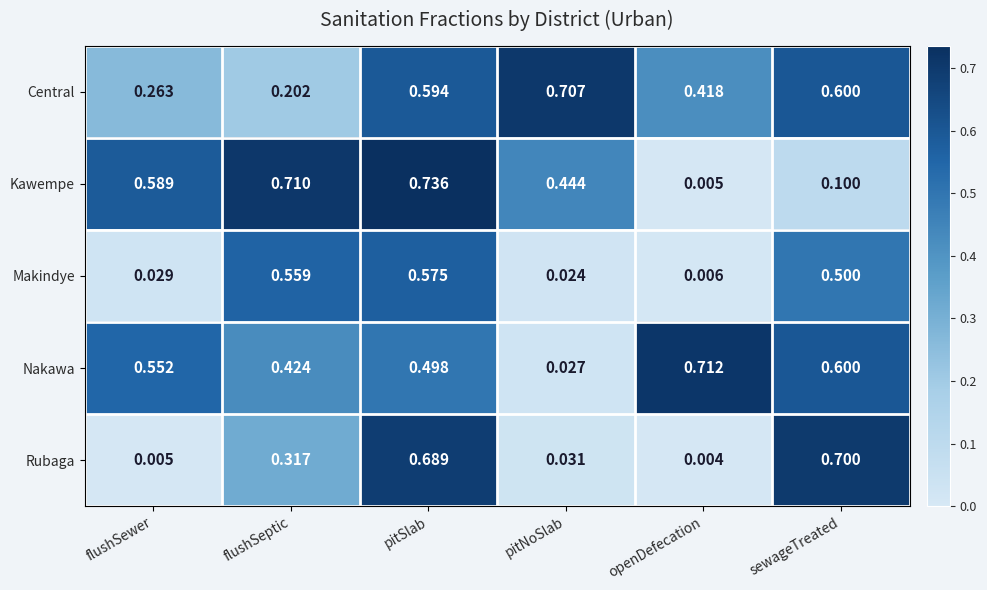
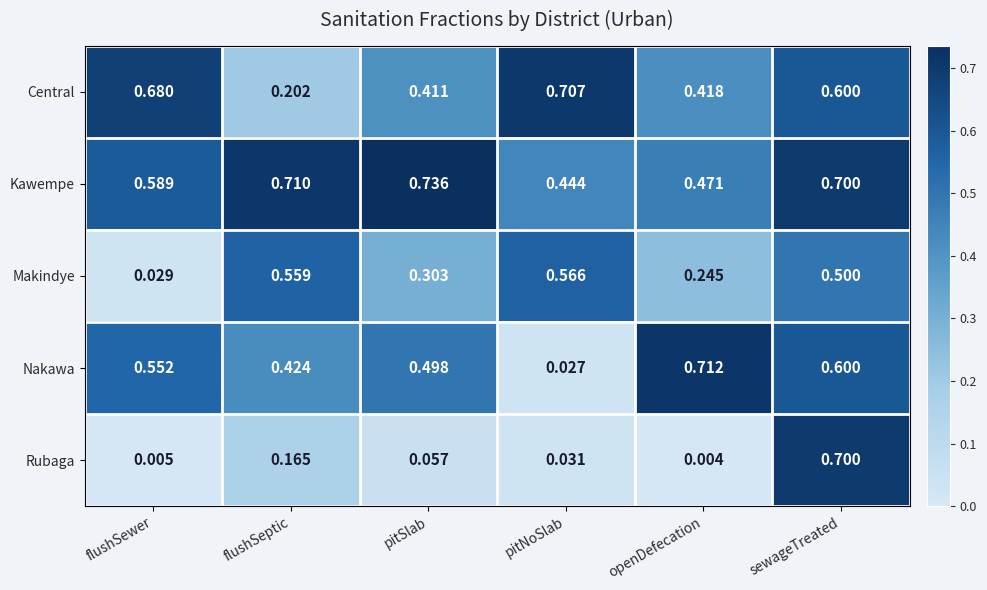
  {
    "Central": {
-     "flushSewer": 0.263,
+     "flushSewer": 0.680,
      "flushSeptic": 0.202,
-     "pitSlab": 0.594,
+     "pitSlab": 0.411,
      "pitNoSlab": 0.707,
      "openDefecation": 0.418,
      "sewageTreated": 0.600
    },
    "Kawempe": {
      "flushSewer": 0.589,
      "flushSeptic": 0.710,
      "pitSlab": 0.736,
      "pitNoSlab": 0.444,
-     "openDefecation": 0.005,
-     "sewageTreated": 0.100
+     "openDefecation": 0.471,
+     "sewageTreated": 0.700
    },
    "Makindye": {
      "flushSewer": 0.029,
      "flushSeptic": 0.559,
-     "pitSlab": 0.575,
-     "pitNoSlab": 0.024,
-     "openDefecation": 0.006,
+     "pitSlab": 0.303,
+     "pitNoSlab": 0.566,
+     "openDefecation": 0.245,
      "sewageTreated": 0.500
    },
    "Nakawa": {
      "flushSewer": 0.552,
      "flushSeptic": 0.424,
      "pitSlab": 0.498,
      "pitNoSlab": 0.027,
      "openDefecation": 0.712,
      "sewageTreated": 0.600
    },
    "Rubaga": {
      "flushSewer": 0.005,
-     "flushSeptic": 0.317,
-     "pitSlab": 0.689,
+     "flushSeptic": 0.165,
+     "pitSlab": 0.057,
      "pitNoSlab": 0.031,
      "openDefecation": 0.004,
      "sewageTreated": 0.700
    }
  }
